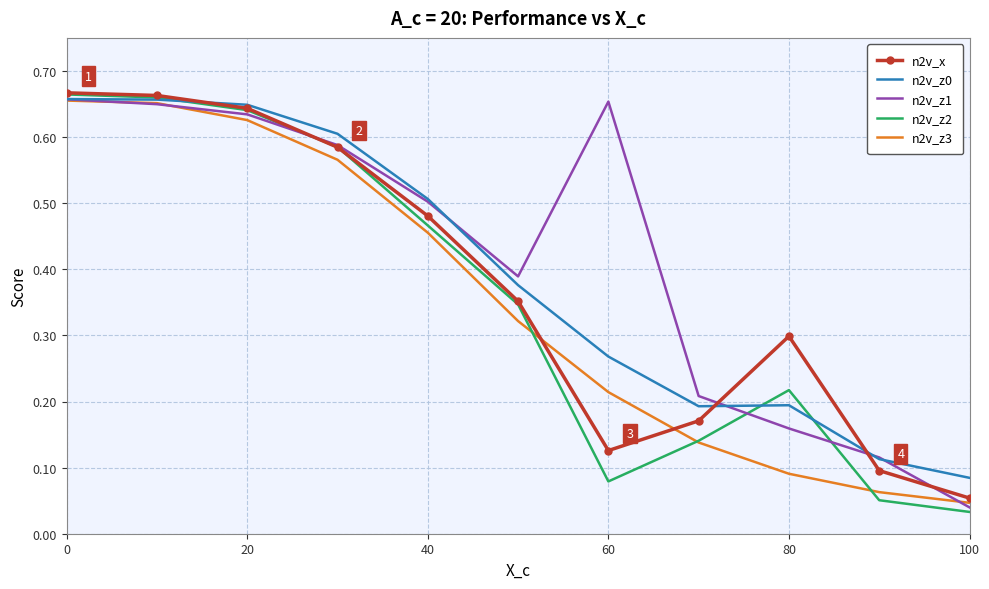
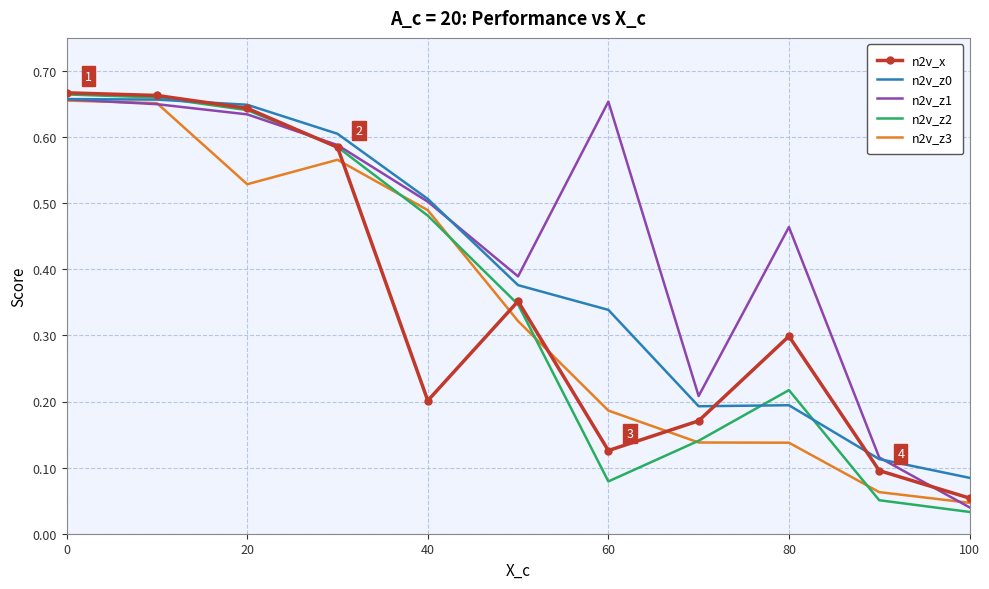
  {
    "n2v_x": {
-     "40": 0.48,
+     "40": 0.20,
      "80": 0.30,
      "100": 0.05
    },
    "n2v_z0": {
      "20": 0.65,
      "40": 0.51,
-     "60": 0.27,
+     "60": 0.34,
      "80": 0.19,
      "100": 0.08
    },
    "n2v_z1": {
      "20": 0.63,
      "40": 0.50,
      "60": 0.65,
-     "80": 0.16,
+     "80": 0.46,
      "100": 0.04
    },
    "n2v_z2": {
-     "40": 0.47,
+     "40": 0.48,
      "60": 0.08,
      "80": 0.22,
      "100": 0.03
    },
    "n2v_z3": {
-     "20": 0.63,
-     "40": 0.46,
-     "60": 0.21,
-     "80": 0.09,
+     "20": 0.53,
+     "40": 0.49,
+     "60": 0.19,
+     "80": 0.14,
      "100": 0.05
    }
  }
